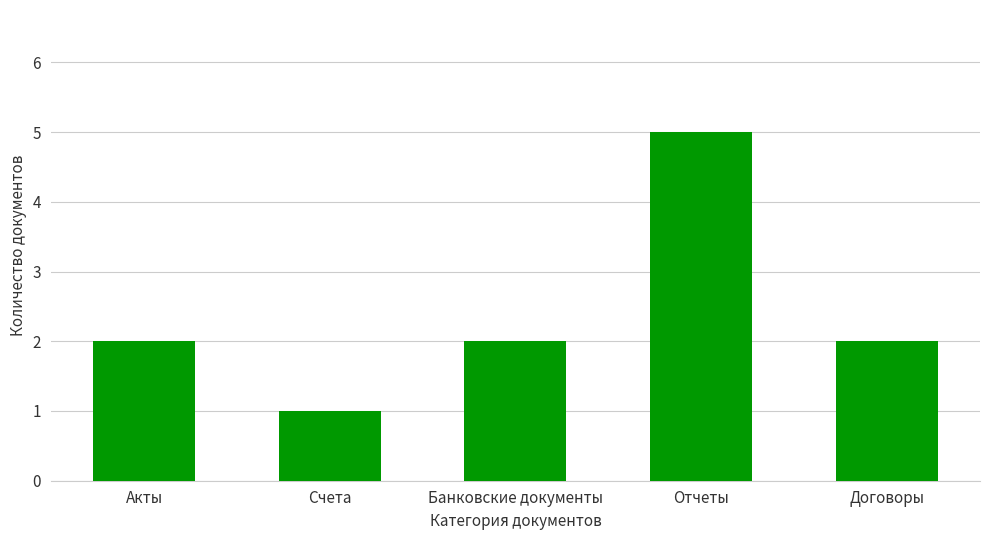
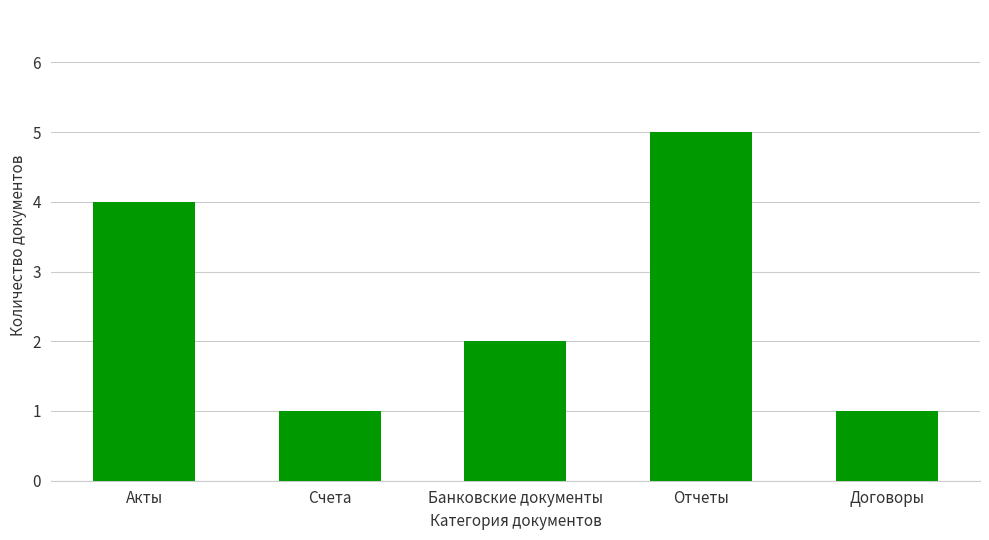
  {
-   "Акты": 2,
+   "Акты": 4,
    "Счета": 1,
    "Банковские документы": 2,
    "Отчеты": 5,
-   "Договоры": 2
+   "Договоры": 1
  }
